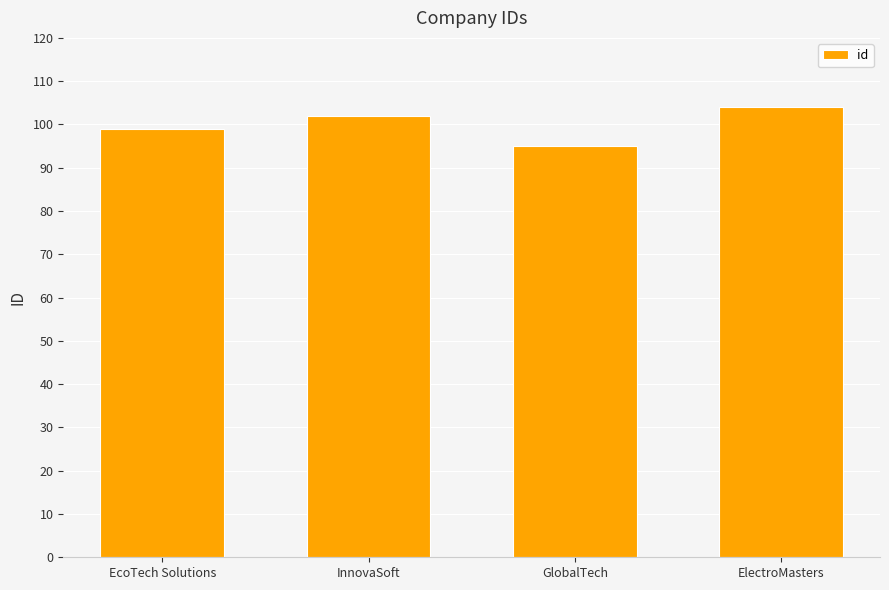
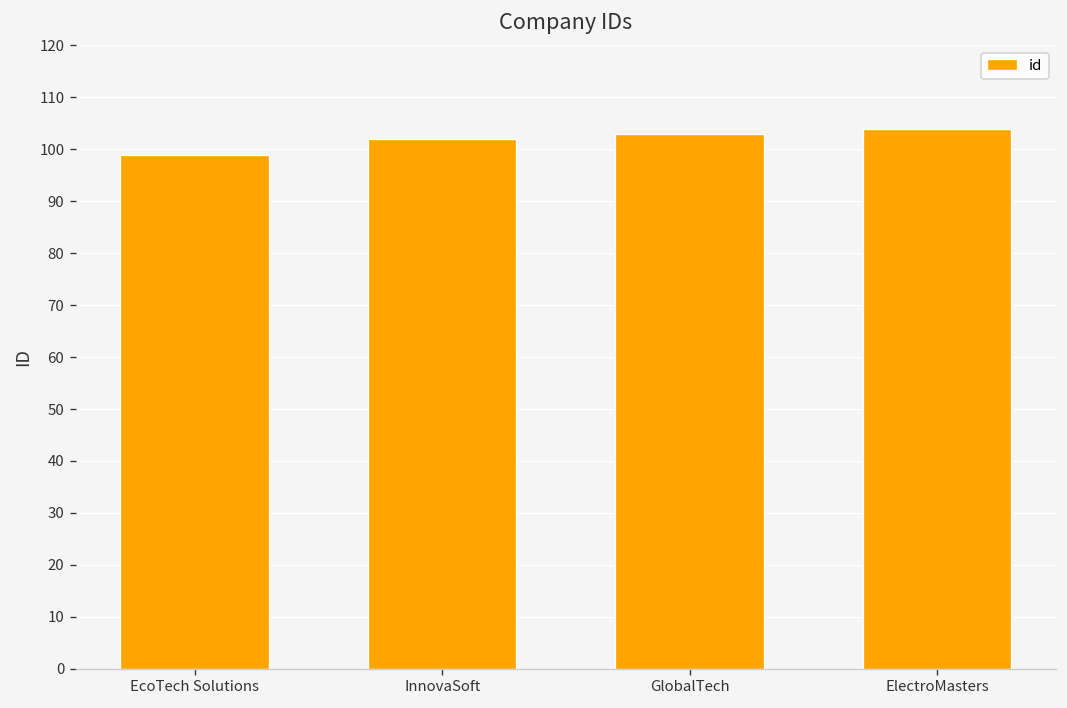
  {
    "EcoTech Solutions": 99,
    "InnovaSoft": 102,
-   "GlobalTech": 95,
+   "GlobalTech": 103,
    "ElectroMasters": 104
  }
